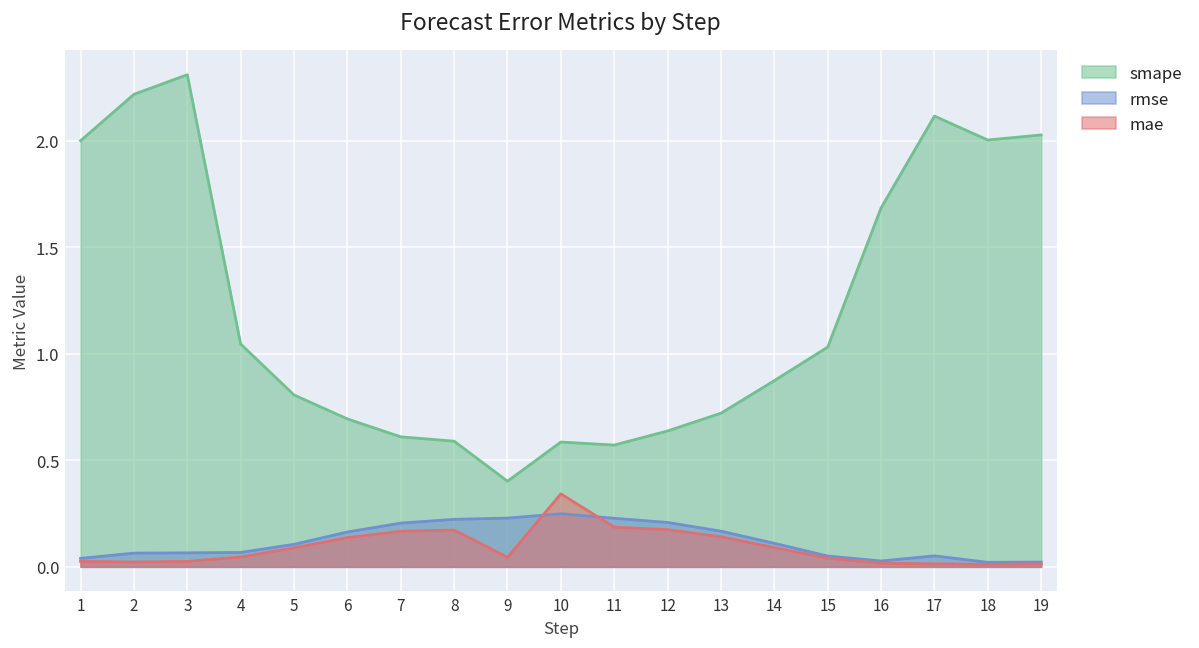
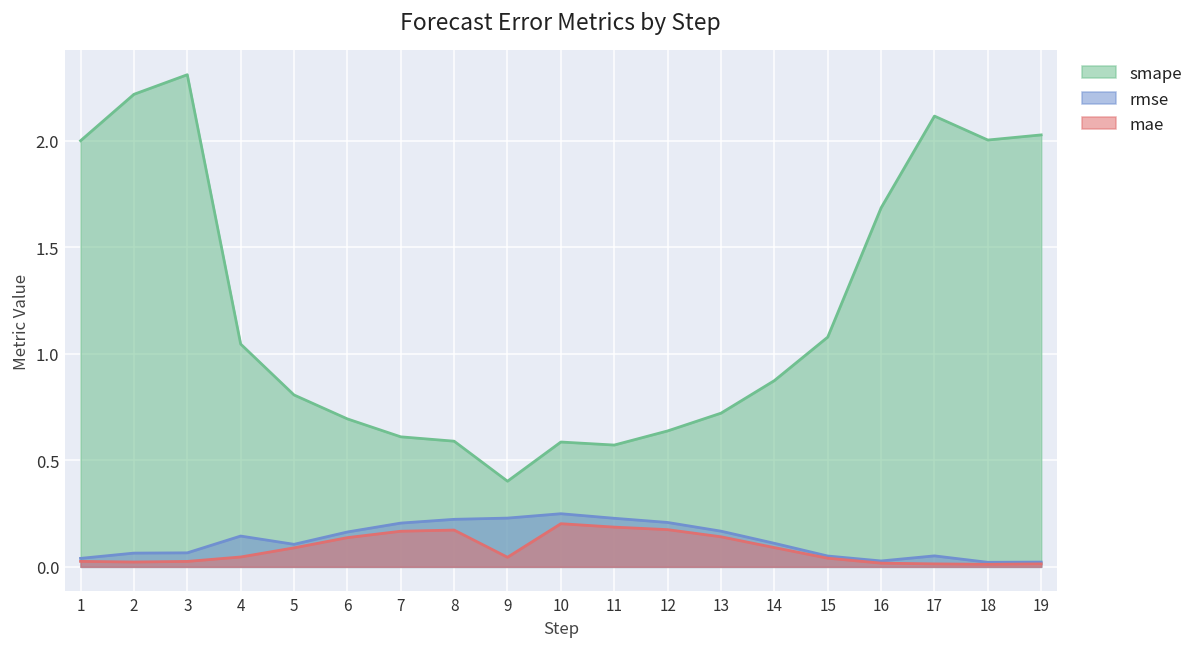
  {
    "smape": {
      "1": 2.00,
      "2": 2.22,
      "3": 2.31,
      "4": 1.05,
      "5": 0.81,
      "6": 0.69,
      "7": 0.61,
      "8": 0.59,
      "9": 0.40,
      "10": 0.59,
      "11": 0.57,
      "12": 0.64,
      "13": 0.72,
      "14": 0.87,
-     "15": 1.03,
+     "15": 1.08,
      "16": 1.68,
      "17": 2.12,
      "18": 2.00,
      "19": 2.03
    },
    "rmse": {
      "1": 0.04,
      "2": 0.06,
      "3": 0.07,
-     "4": 0.07,
+     "4": 0.14,
      "5": 0.11,
      "6": 0.16,
      "7": 0.21,
      "8": 0.22,
      "9": 0.23,
      "10": 0.25,
      "11": 0.23,
      "12": 0.21,
      "13": 0.17,
      "14": 0.11,
      "17": 0.05
    },
    "mae": {
      "1": 0.03,
      "2": 0.02,
      "3": 0.03,
      "4": 0.05,
      "5": 0.09,
      "6": 0.14,
      "7": 0.17,
      "8": 0.17,
      "9": 0.04,
-     "10": 0.34,
+     "10": 0.20,
      "11": 0.19,
      "12": 0.17,
      "13": 0.14,
      "14": 0.09,
      "17": 0.01
    }
  }
